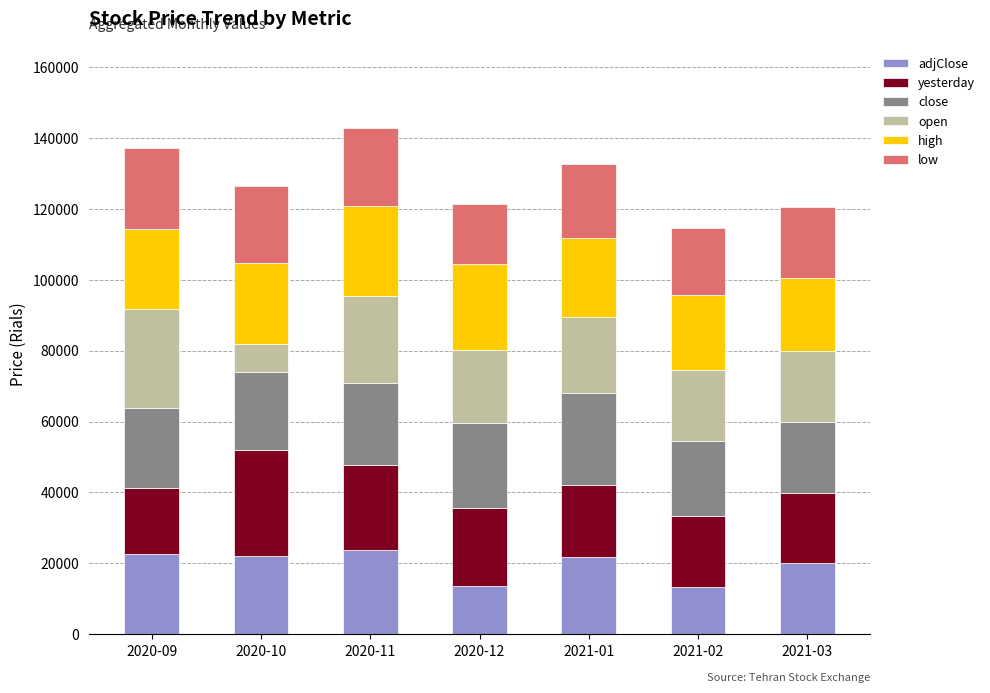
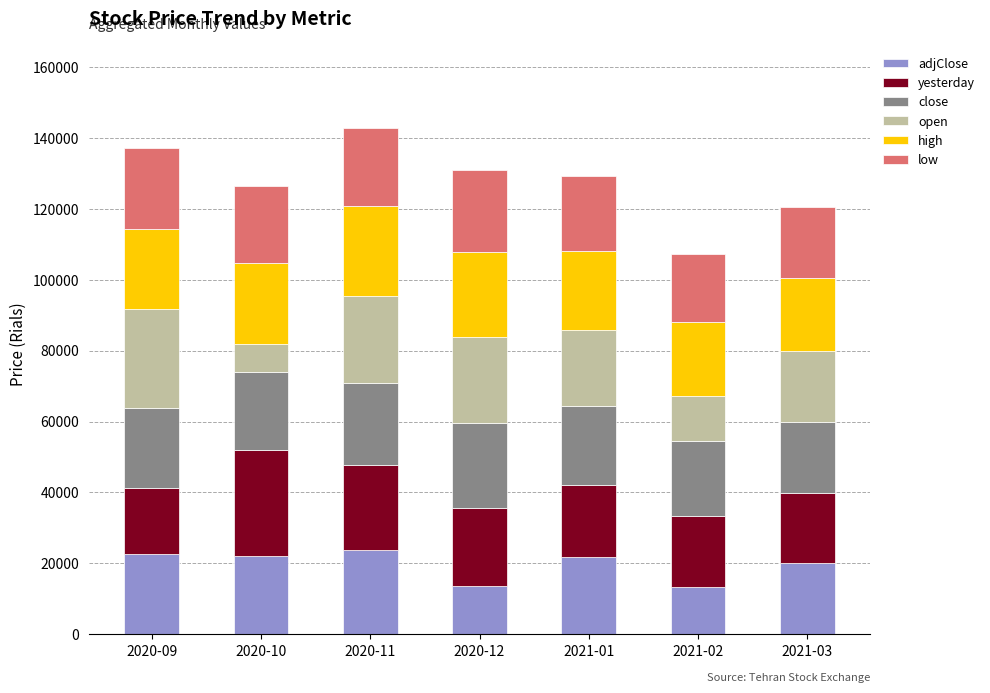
  {
    "adjClose": {
      "2020-09": 23000,
      "2020-10": 22000,
      "2020-11": 24000,
      "2020-12": 14000,
      "2021-01": 22000,
      "2021-02": 13000,
      "2021-03": 20000
    },
    "yesterday": {
      "2020-09": 19000,
      "2020-10": 30000,
      "2020-11": 24000,
      "2020-12": 22000,
      "2021-01": 20000,
      "2021-02": 20000,
      "2021-03": 20000
    },
    "close": {
      "2020-09": 23000,
      "2020-10": 22000,
      "2020-11": 23000,
      "2020-12": 24000,
-     "2021-01": 26000,
+     "2021-01": 22000,
      "2021-02": 21000,
      "2021-03": 20000
    },
    "open": {
      "2020-09": 28000,
      "2020-10": 8000,
      "2020-11": 25000,
-     "2020-12": 21000,
+     "2020-12": 24000,
      "2021-01": 21000,
-     "2021-02": 20000,
+     "2021-02": 13000,
      "2021-03": 20000
    },
    "high": {
      "2020-09": 23000,
      "2020-10": 23000,
      "2020-11": 25000,
      "2020-12": 24000,
      "2021-01": 22000,
      "2021-02": 21000,
      "2021-03": 21000
    },
    "low": {
      "2020-09": 23000,
      "2020-10": 22000,
      "2020-11": 22000,
-     "2020-12": 17000,
+     "2020-12": 23000,
      "2021-01": 21000,
      "2021-02": 19000,
      "2021-03": 20000
    }
  }
